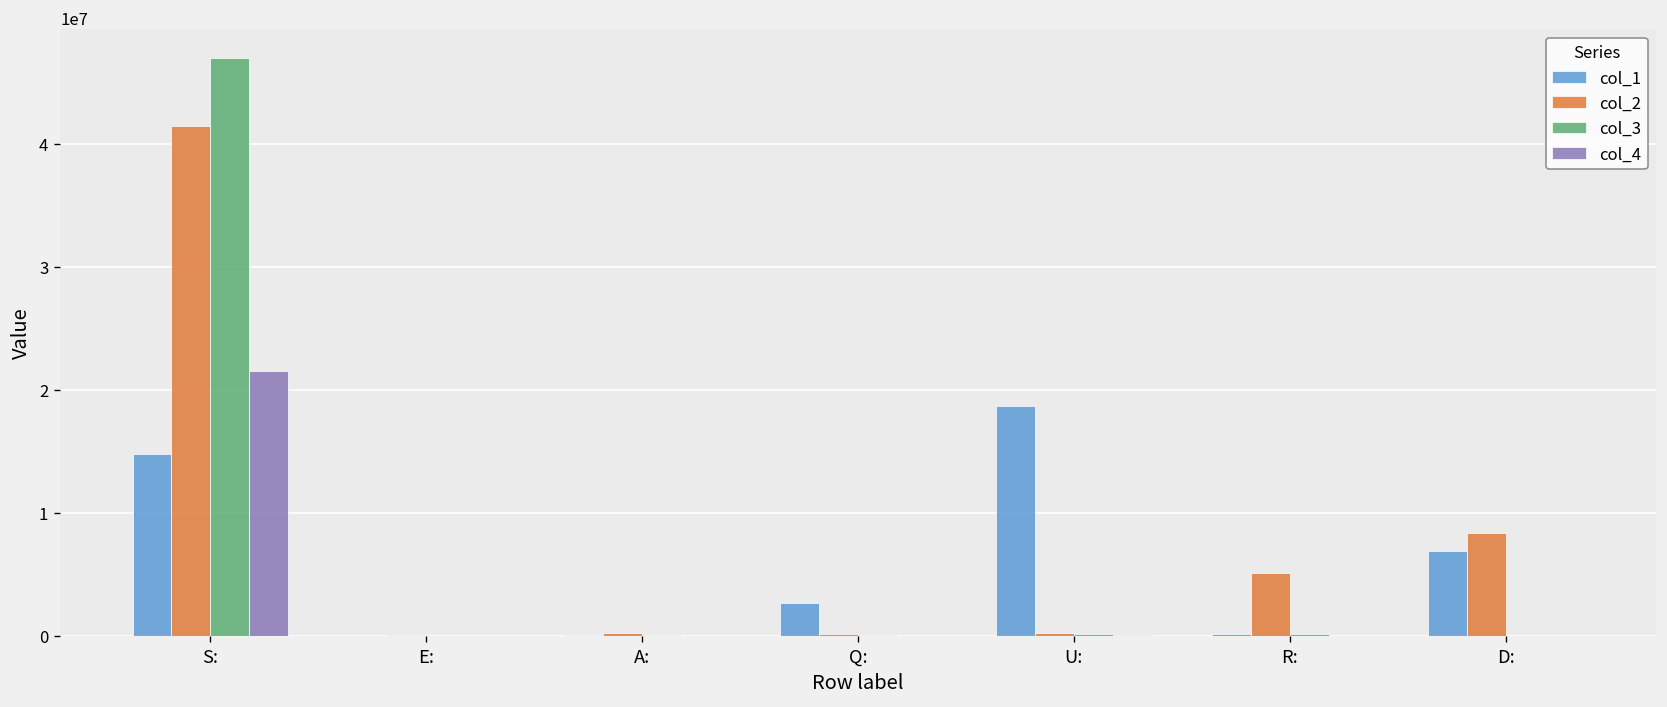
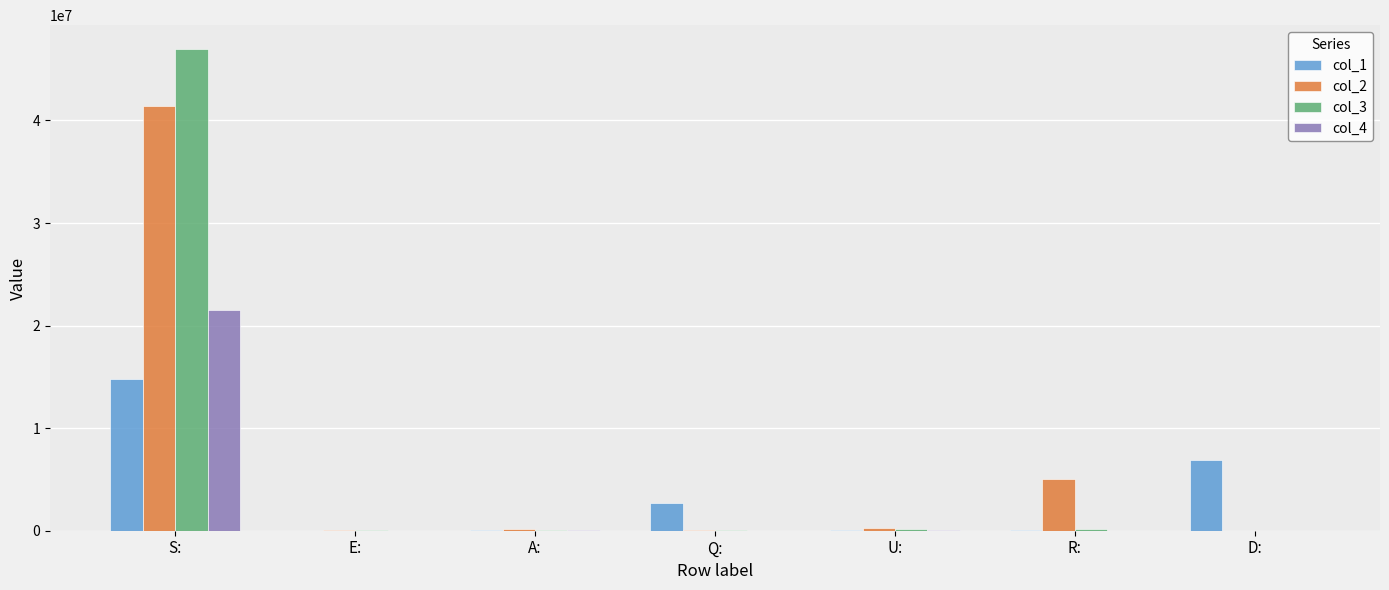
  {
    "col_1": {
      "S:": 14800000,
      "Q:": 2700000,
-     "U:": 18700000,
+     "U:": 100000,
      "D:": 6900000
    },
    "col_2": {
      "S:": 41400000,
      "U:": 300000,
      "R:": 5100000,
-     "D:": 8400000
+     "D:": 0
    },
    "col_3": {
      "S:": 46900000
    },
    "col_4": {
      "S:": 21500000
    }
  }
